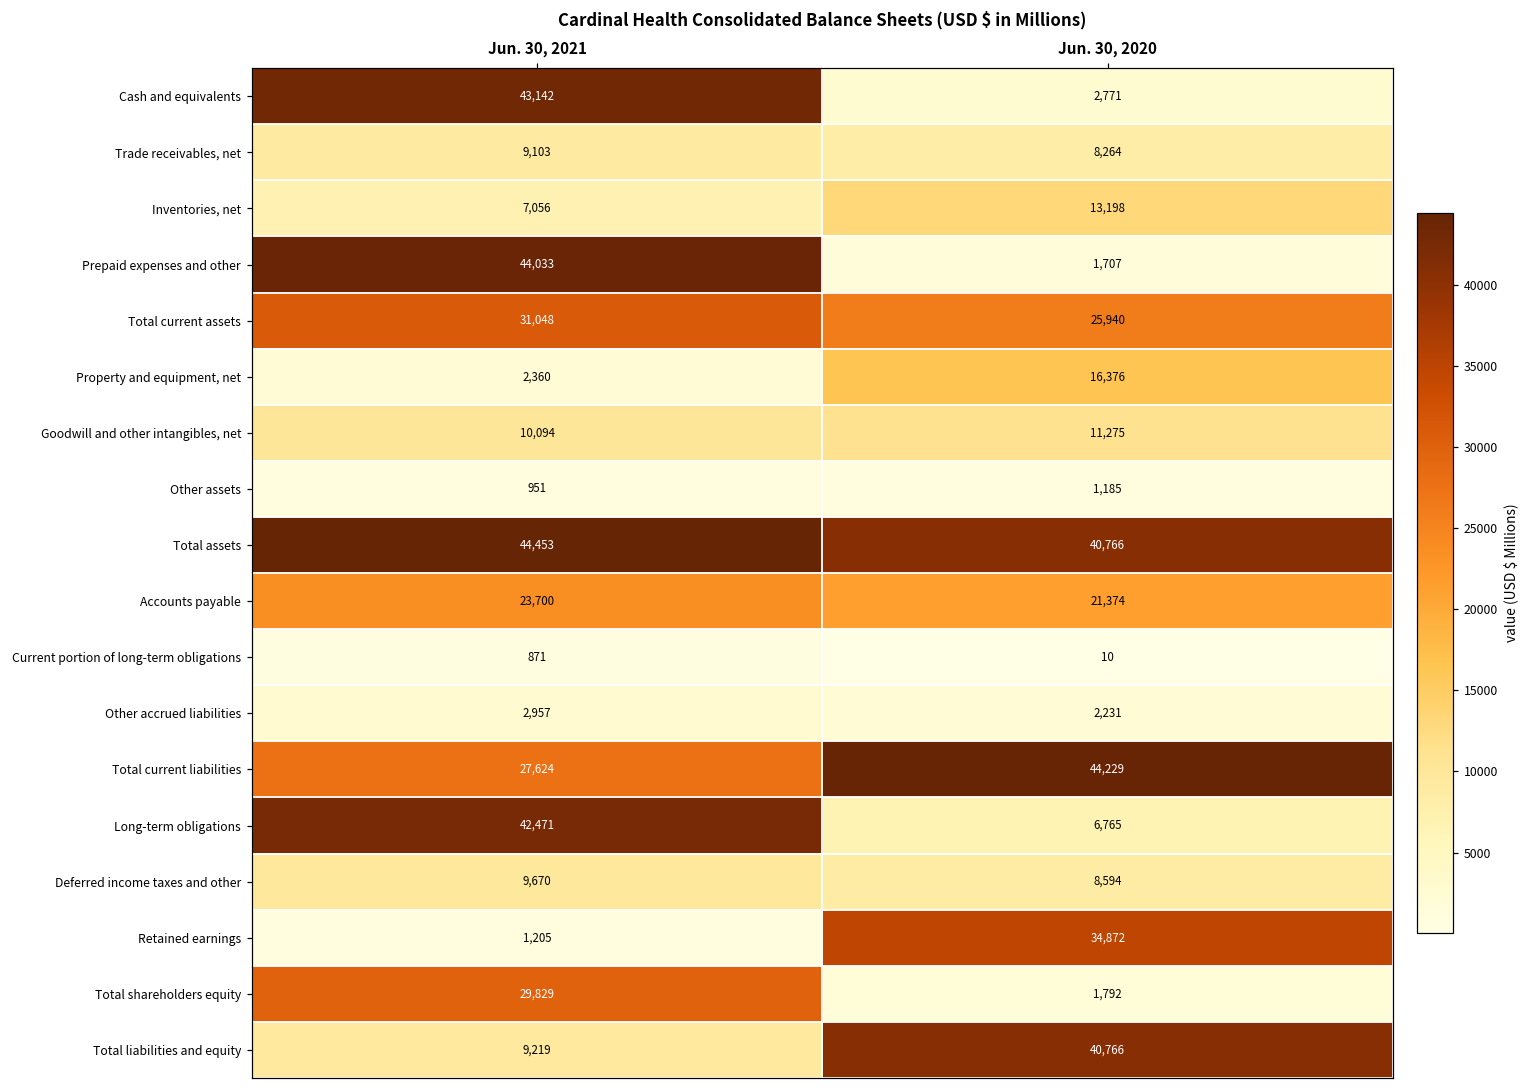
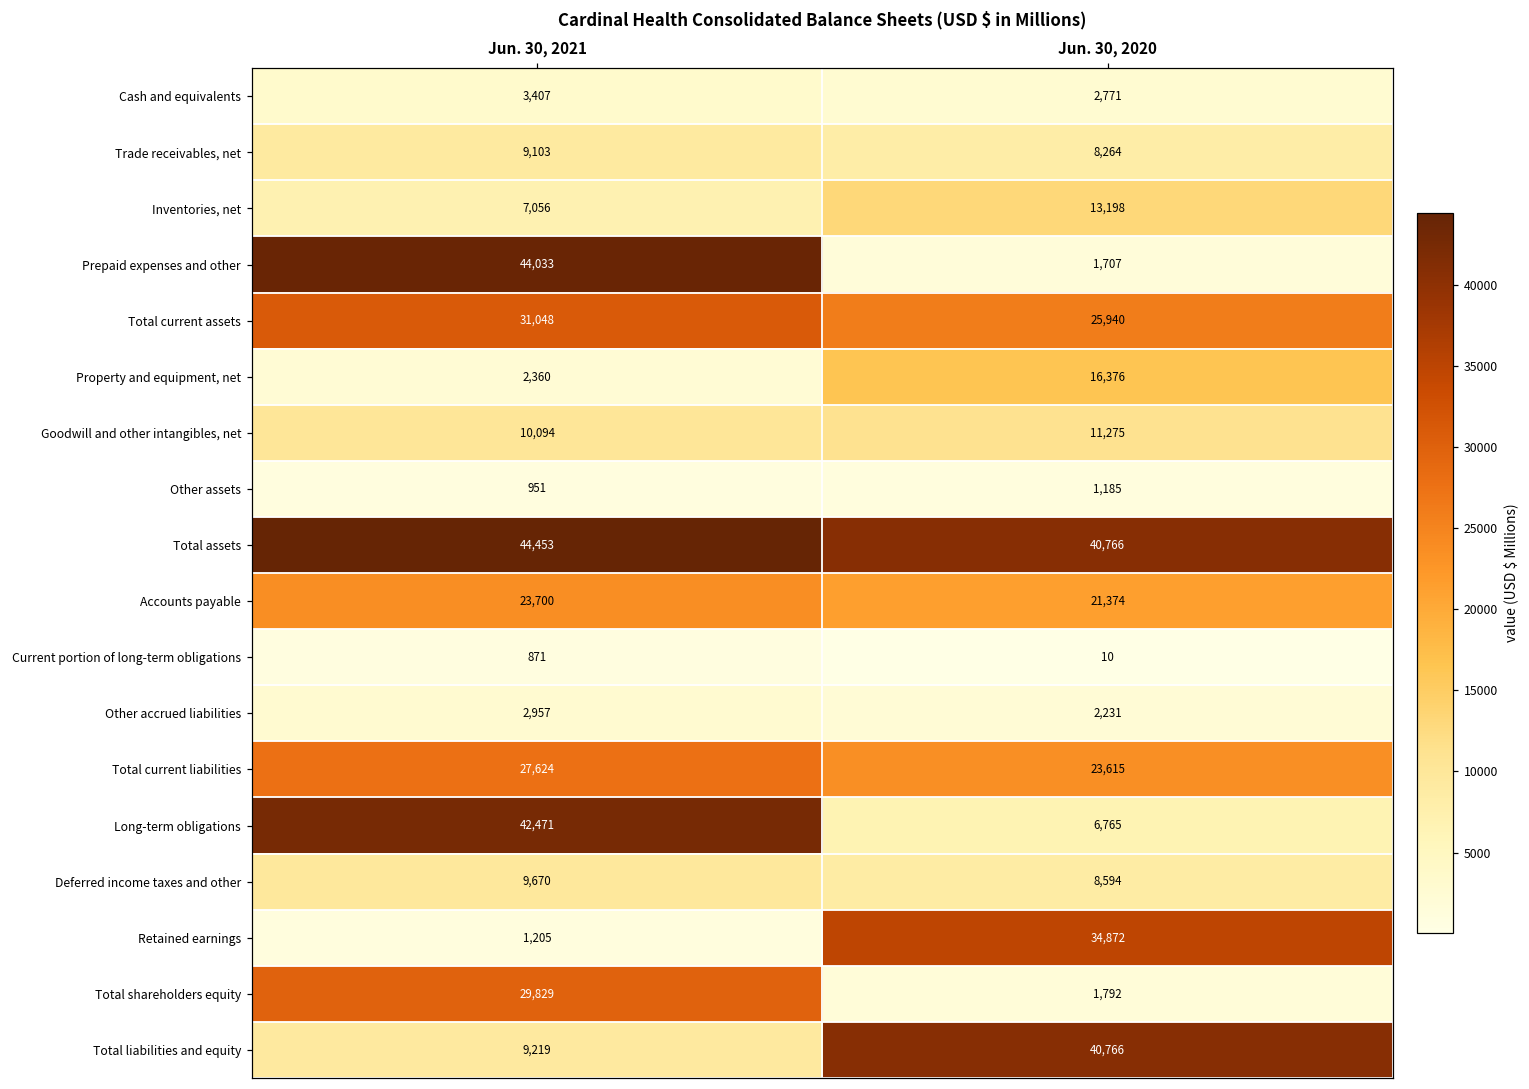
  {
    "Cash and equivalents": {
-     "Jun. 30, 2021": "43,142",
+     "Jun. 30, 2021": "3,407",
      "Jun. 30, 2020": "2,771"
    },
    "Trade receivables, net": {
      "Jun. 30, 2021": "9,103",
      "Jun. 30, 2020": "8,264"
    },
    "Inventories, net": {
      "Jun. 30, 2021": "7,056",
      "Jun. 30, 2020": "13,198"
    },
    "Prepaid expenses and other": {
      "Jun. 30, 2021": "44,033",
      "Jun. 30, 2020": "1,707"
    },
    "Total current assets": {
      "Jun. 30, 2021": "31,048",
      "Jun. 30, 2020": "25,940"
    },
    "Property and equipment, net": {
      "Jun. 30, 2021": "2,360",
      "Jun. 30, 2020": "16,376"
    },
    "Goodwill and other intangibles, net": {
      "Jun. 30, 2021": "10,094",
      "Jun. 30, 2020": "11,275"
    },
    "Other assets": {
      "Jun. 30, 2021": "951",
      "Jun. 30, 2020": "1,185"
    },
    "Total assets": {
      "Jun. 30, 2021": "44,453",
      "Jun. 30, 2020": "40,766"
    },
    "Accounts payable": {
      "Jun. 30, 2021": "23,700",
      "Jun. 30, 2020": "21,374"
    },
    "Current portion of long-term obligations": {
      "Jun. 30, 2021": "871",
      "Jun. 30, 2020": "10"
    },
    "Other accrued liabilities": {
      "Jun. 30, 2021": "2,957",
      "Jun. 30, 2020": "2,231"
    },
    "Total current liabilities": {
      "Jun. 30, 2021": "27,624",
-     "Jun. 30, 2020": "44,229"
+     "Jun. 30, 2020": "23,615"
    },
    "Long-term obligations": {
      "Jun. 30, 2021": "42,471",
      "Jun. 30, 2020": "6,765"
    },
    "Deferred income taxes and other": {
      "Jun. 30, 2021": "9,670",
      "Jun. 30, 2020": "8,594"
    },
    "Retained earnings": {
      "Jun. 30, 2021": "1,205",
      "Jun. 30, 2020": "34,872"
    },
    "Total shareholders equity": {
      "Jun. 30, 2021": "29,829",
      "Jun. 30, 2020": "1,792"
    },
    "Total liabilities and equity": {
      "Jun. 30, 2021": "9,219",
      "Jun. 30, 2020": "40,766"
    }
  }
